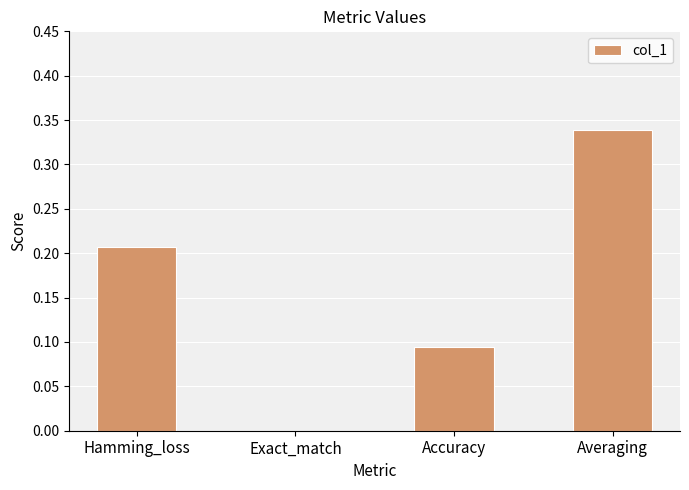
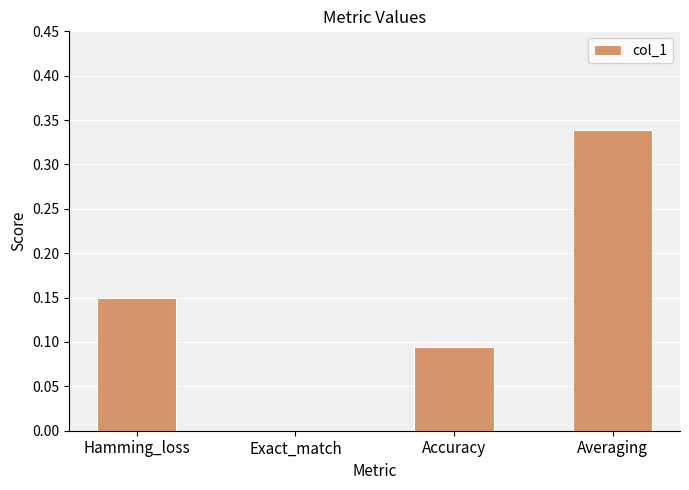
  {
-   "Hamming_loss": 0.21,
+   "Hamming_loss": 0.15,
    "Exact_match": 0.00,
    "Accuracy": 0.09,
    "Averaging": 0.34
  }
